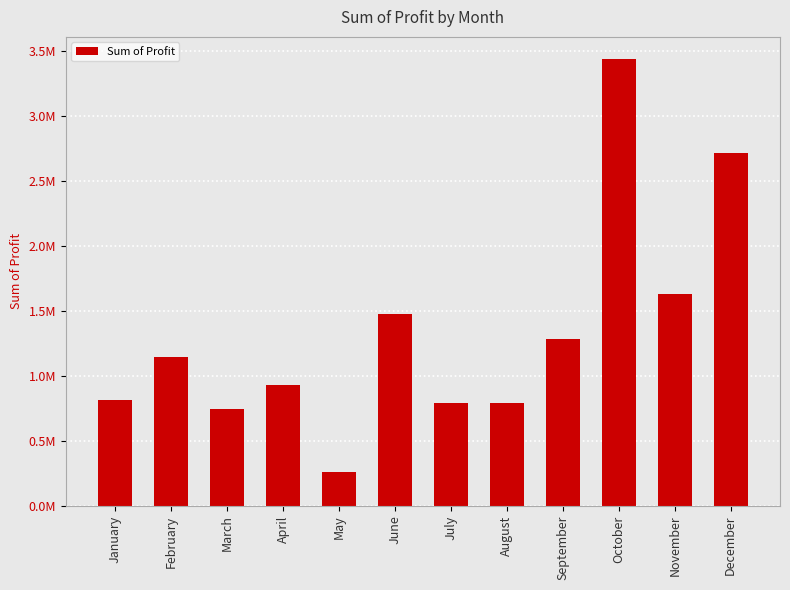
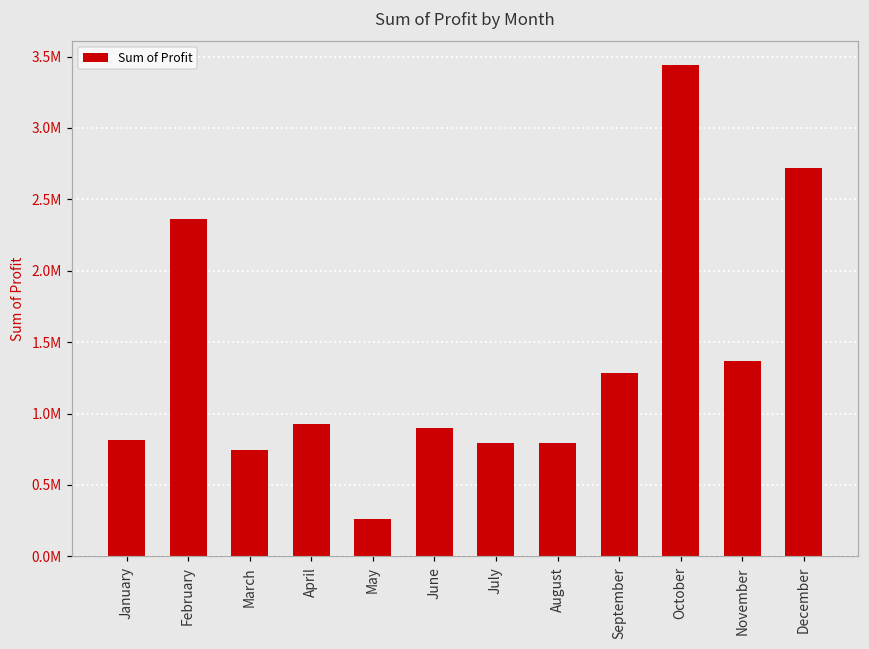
  {
    "January": 810000,
-   "February": 1150000,
+   "February": 2370000,
    "March": 750000,
    "April": 930000,
    "May": 260000,
-   "June": 1470000,
+   "June": 900000,
    "July": 790000,
    "August": 790000,
    "September": 1280000,
    "October": 3440000,
-   "November": 1630000,
+   "November": 1370000,
    "December": 2720000
  }
